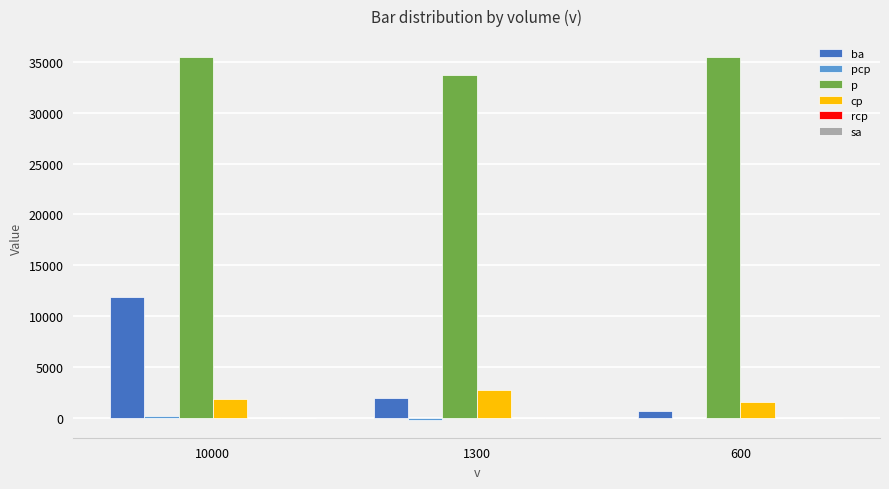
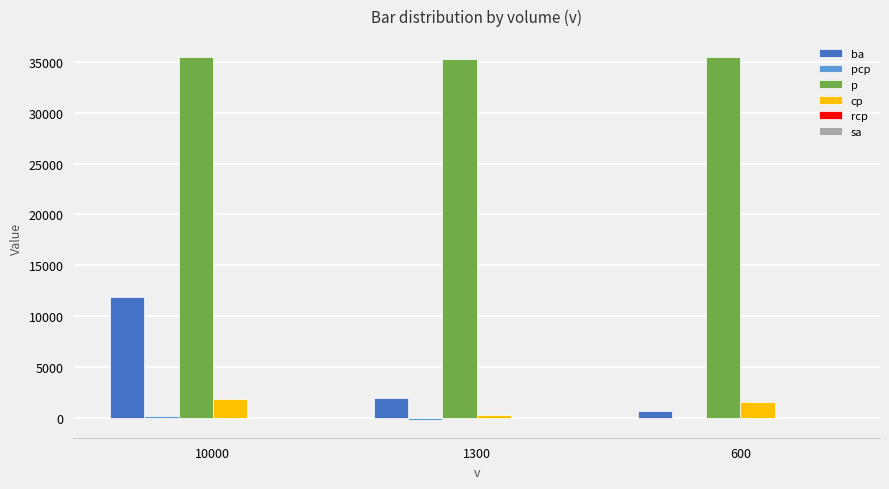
  {
    "p": {
      "10000": 35500,
-     "1300": 33700,
+     "1300": 35300,
      "600": 35500
    },
    "cp": {
      "10000": 1800,
-     "1300": 2700,
+     "1300": 300,
      "600": 1600
    },
    "rcp": {
      "10000": 0,
      "1300": 0,
      "600": 0
    },
    "sa": {
      "10000": 0,
      "1300": 0,
      "600": 0
    }
  }
